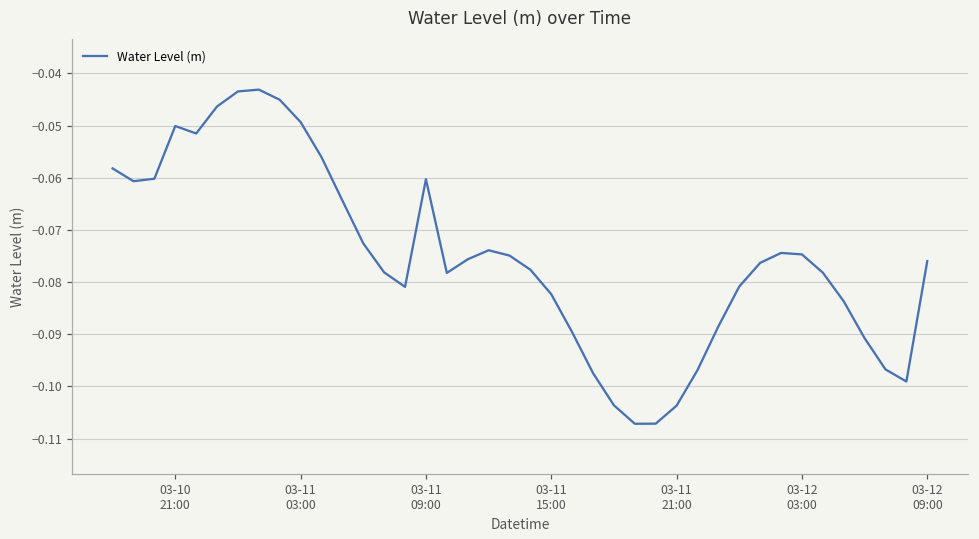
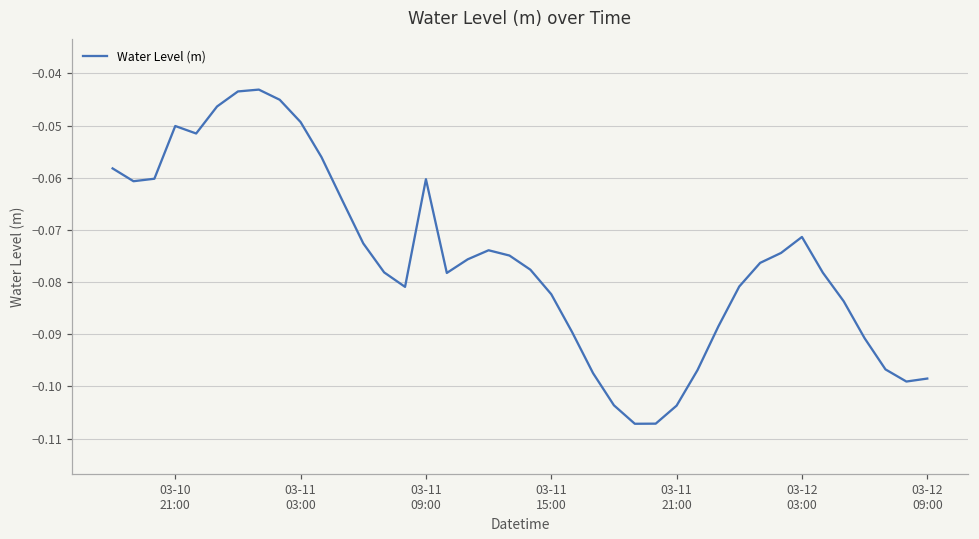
  {
    "03-10 21:00": -0.050,
    "03-11 03:00": -0.049,
    "03-11 09:00": -0.060,
    "03-11 15:00": -0.082,
    "03-11 21:00": -0.104,
-   "03-12 03:00": -0.075,
-   "03-12 09:00": -0.076
+   "03-12 03:00": -0.071,
+   "03-12 09:00": -0.099
  }
